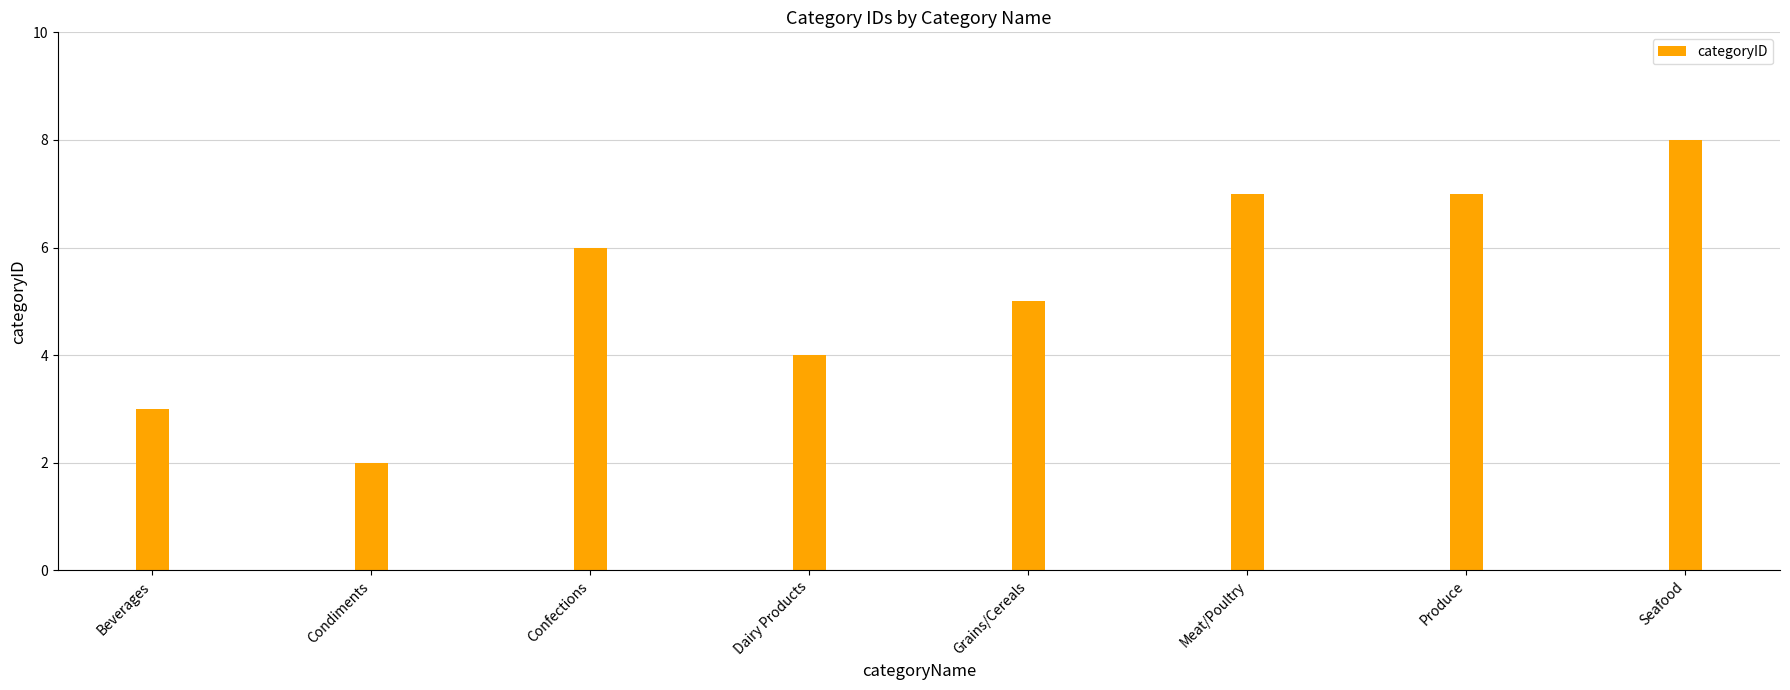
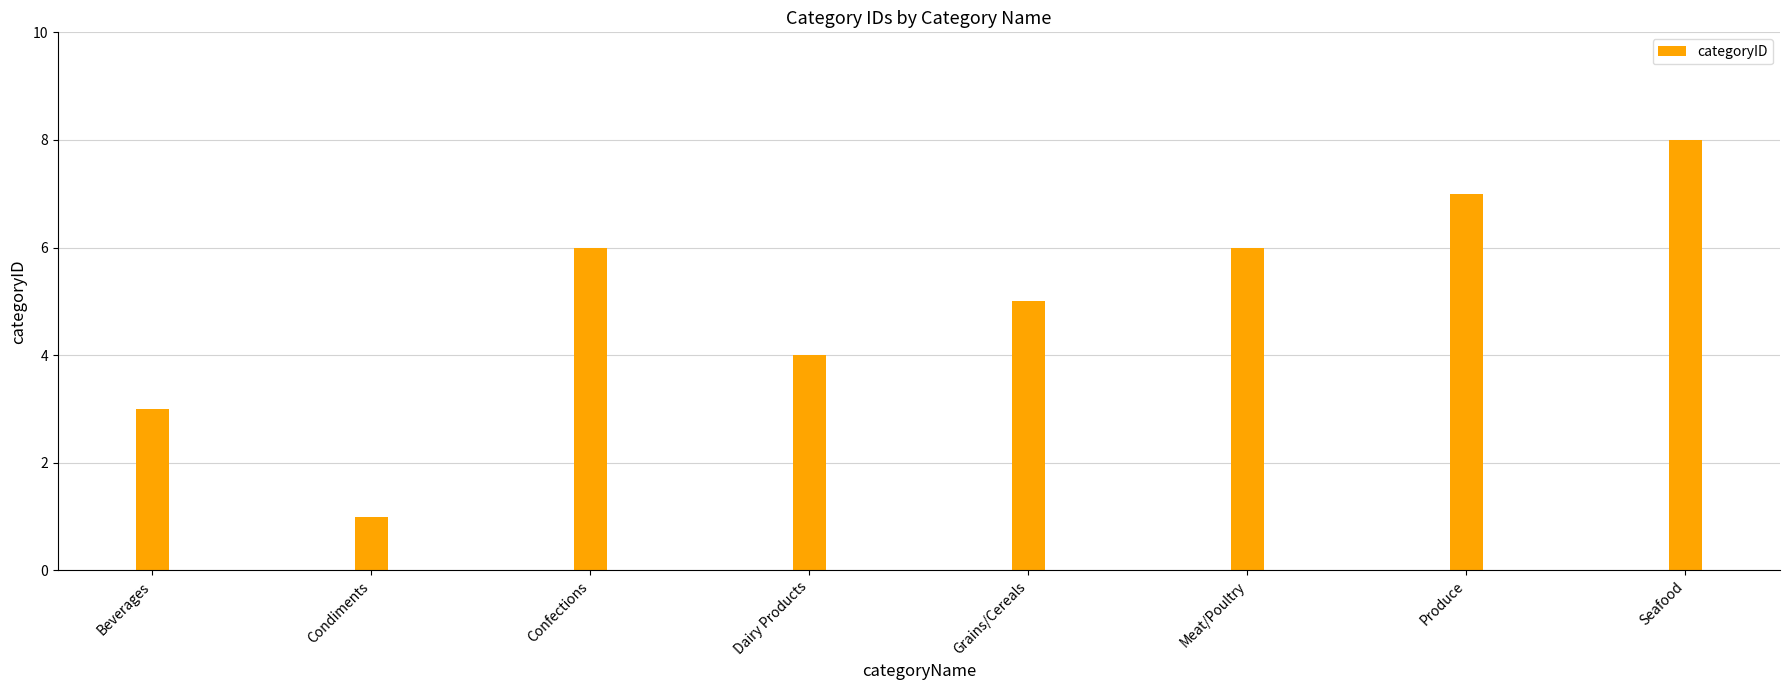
  {
    "Beverages": 3,
-   "Condiments": 2,
+   "Condiments": 1,
    "Confections": 6,
    "Dairy Products": 4,
    "Grains/Cereals": 5,
-   "Meat/Poultry": 7,
+   "Meat/Poultry": 6,
    "Produce": 7,
    "Seafood": 8
  }
